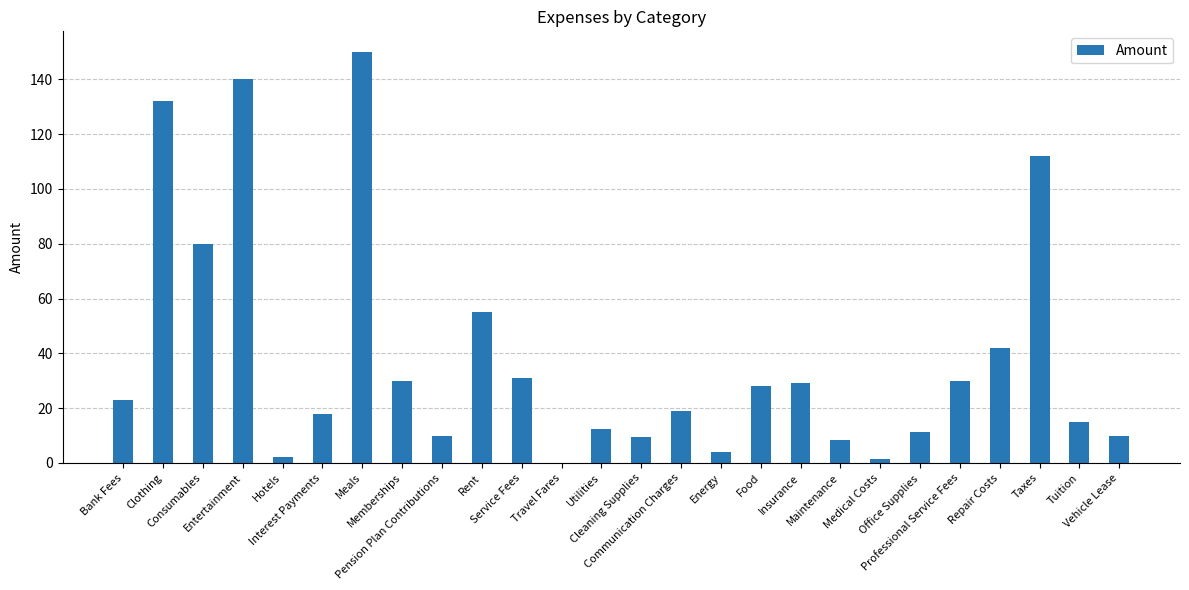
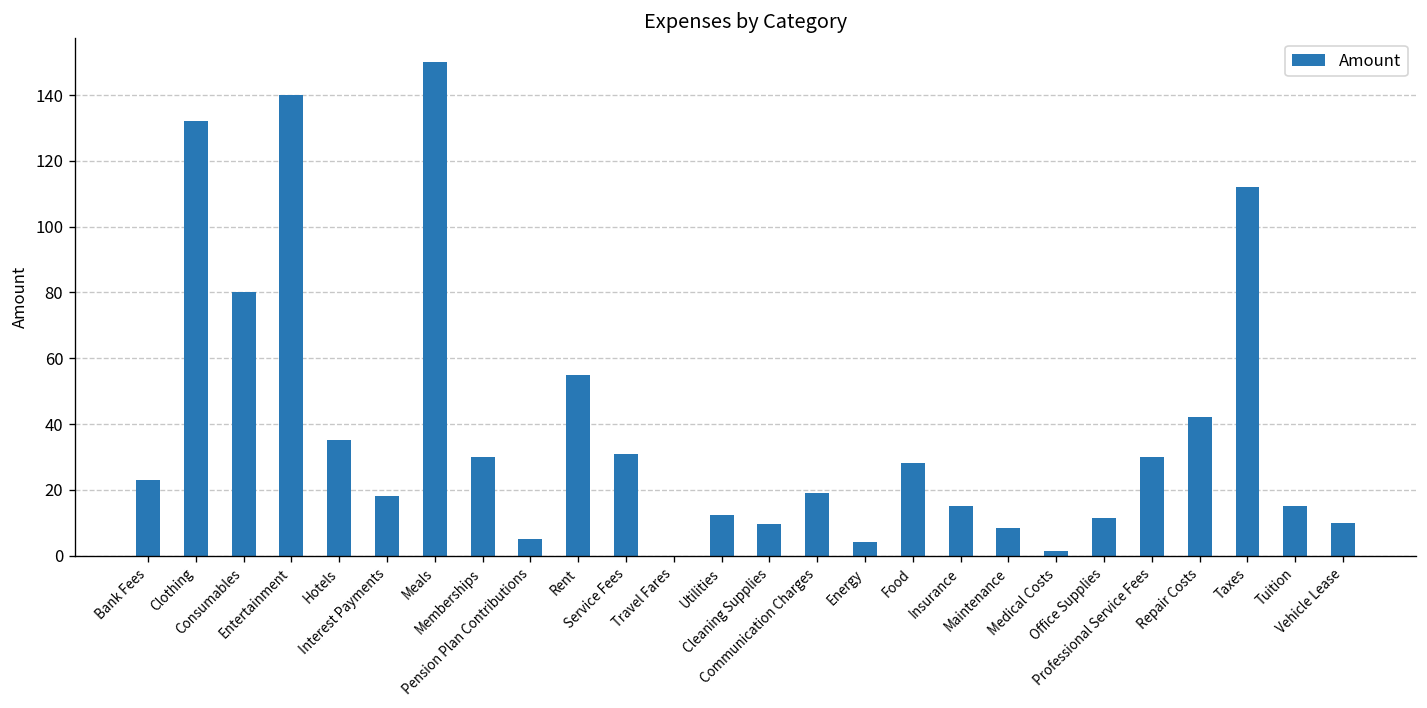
  {
    "Bank Fees": 23,
    "Clothing": 132,
    "Consumables": 80,
    "Entertainment": 140,
-   "Hotels": 2,
+   "Hotels": 35,
    "Interest Payments": 18,
    "Meals": 150,
    "Memberships": 30,
-   "Pension Plan Contributions": 10,
+   "Pension Plan Contributions": 5,
    "Rent": 55,
    "Service Fees": 31,
    "Travel Fares": 0,
    "Utilities": 12,
    "Cleaning Supplies": 10,
    "Communication Charges": 19,
    "Energy": 4,
    "Food": 28,
-   "Insurance": 29,
+   "Insurance": 15,
    "Maintenance": 9,
    "Medical Costs": 2,
    "Office Supplies": 11,
    "Professional Service Fees": 30,
    "Repair Costs": 42,
    "Taxes": 112,
    "Tuition": 15,
    "Vehicle Lease": 10
  }
